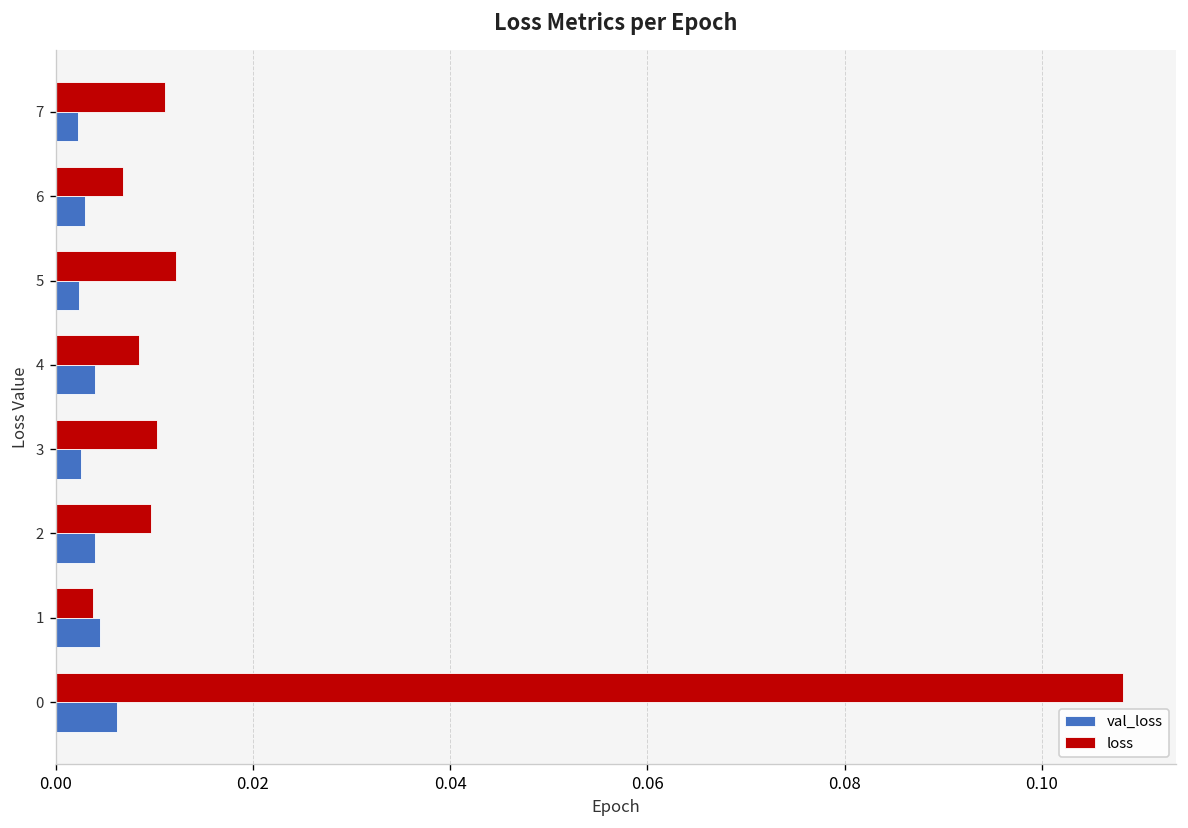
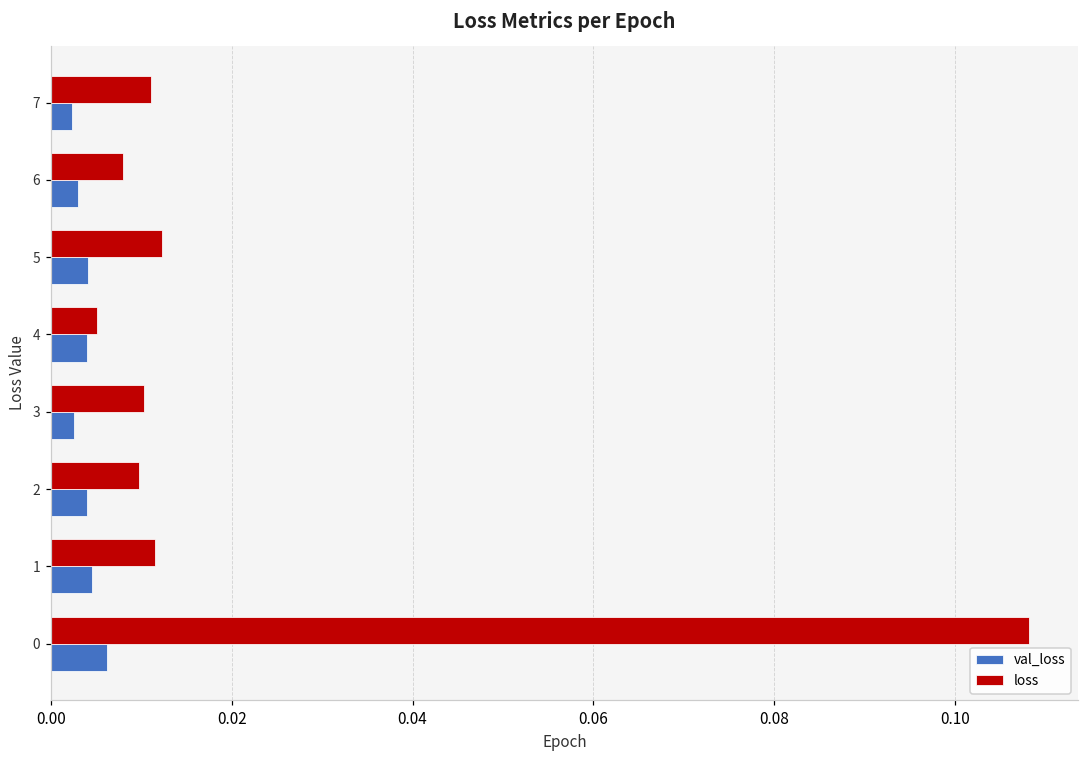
  {
    "val_loss": {
      "7": 0.002,
      "6": 0.003,
-     "5": 0.002,
+     "5": 0.004,
      "4": 0.004,
      "3": 0.003,
      "2": 0.004,
      "1": 0.004,
      "0": 0.006
    },
    "loss": {
      "7": 0.011,
-     "6": 0.007,
+     "6": 0.008,
      "5": 0.012,
-     "4": 0.008,
+     "4": 0.005,
      "3": 0.010,
      "2": 0.010,
-     "1": 0.004,
+     "1": 0.012,
      "0": 0.108
    }
  }
